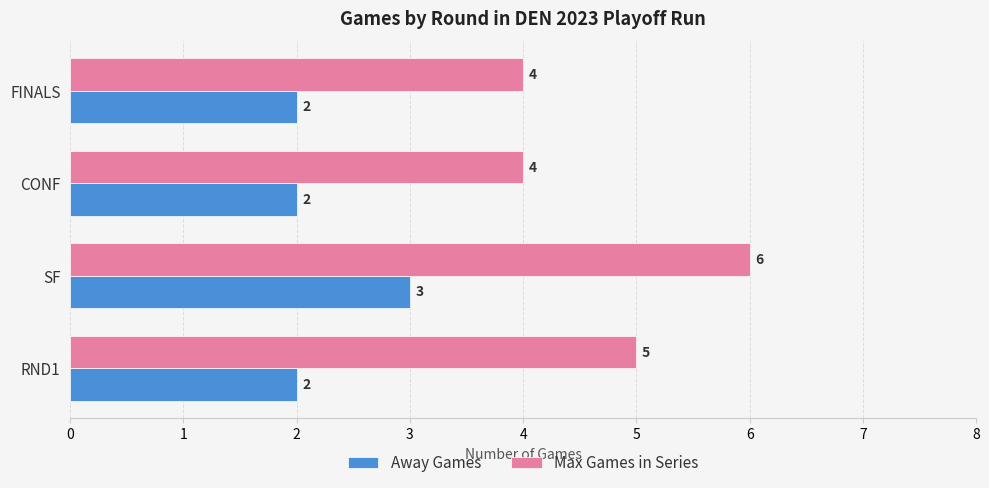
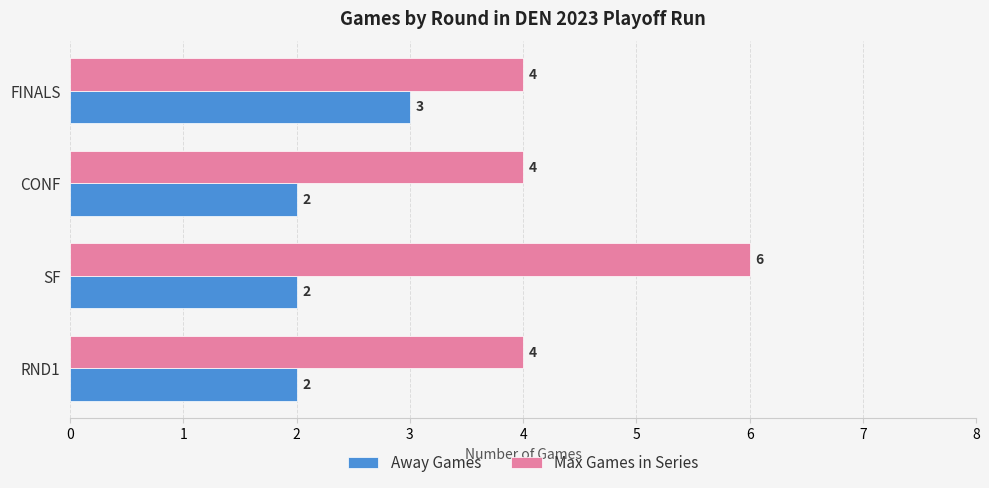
  {
    "Away Games": {
-     "FINALS": 2,
+     "FINALS": 3,
      "CONF": 2,
-     "SF": 3,
+     "SF": 2,
      "RND1": 2
    },
    "Max Games in Series": {
      "FINALS": 4,
      "CONF": 4,
      "SF": 6,
-     "RND1": 5
+     "RND1": 4
    }
  }
